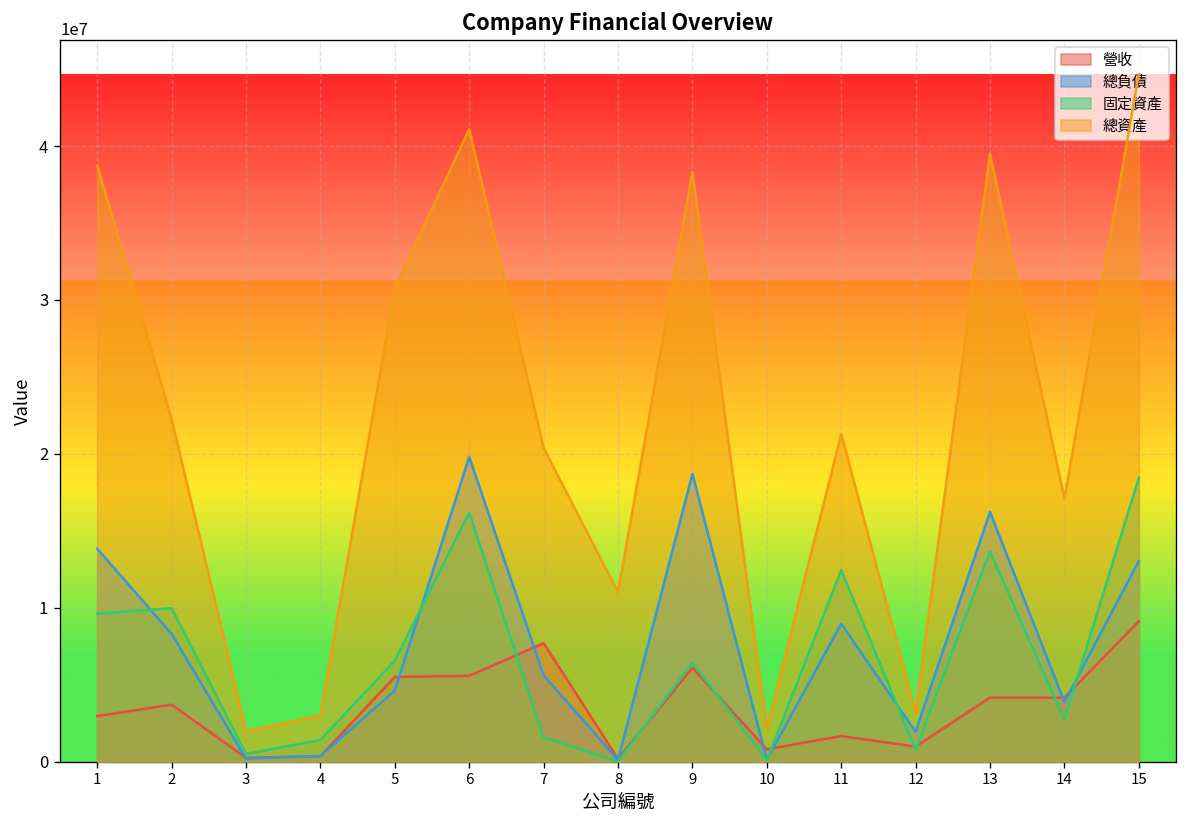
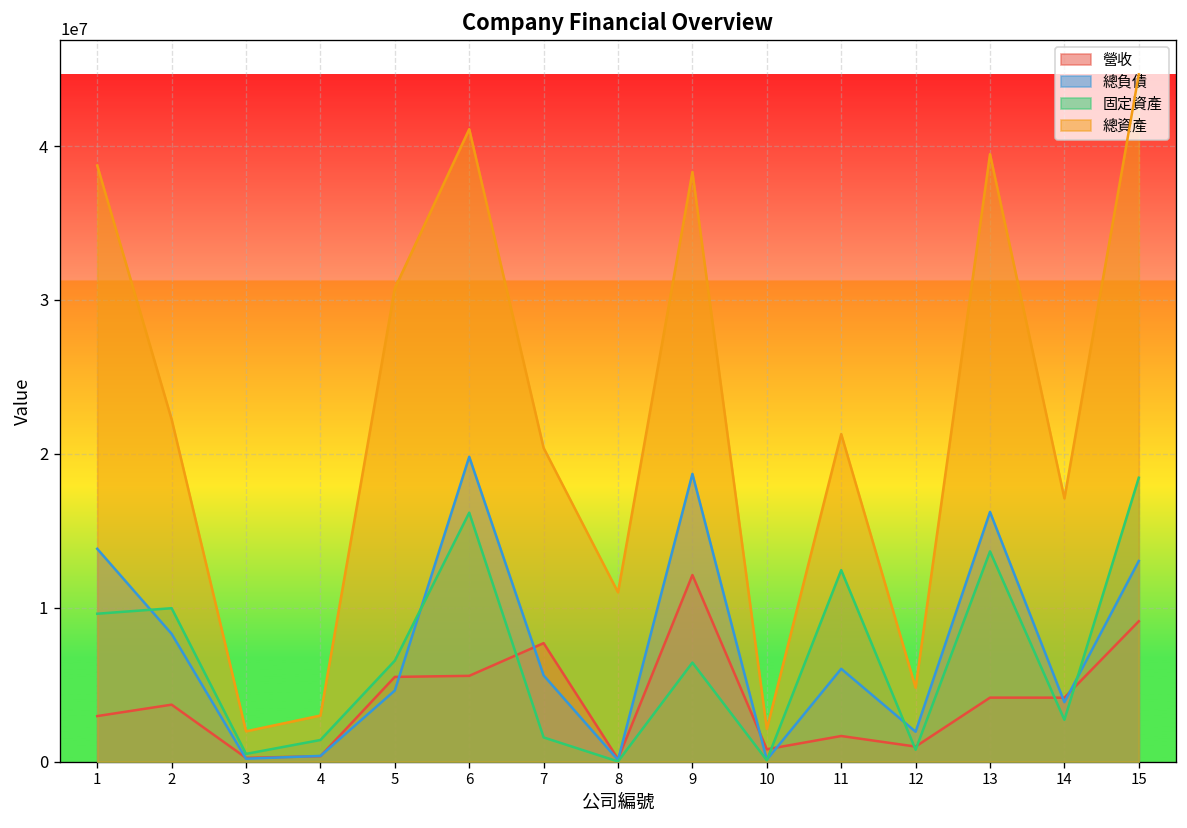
  {
    "營收": {
      "1": 3000000,
      "2": 3700000,
      "5": 5500000,
      "6": 5600000,
      "7": 7700000,
-     "9": 6100000,
+     "9": 12100000,
      "10": 800000,
      "11": 1700000,
      "12": 1000000,
      "13": 4200000,
      "14": 4200000,
      "15": 9100000
    },
    "總負債": {
      "1": 13800000,
      "2": 8300000,
      "5": 4600000,
      "6": 19800000,
      "7": 5600000,
      "9": 18700000,
-     "11": 9000000,
+     "11": 6000000,
      "12": 1900000,
      "13": 16200000,
      "14": 3900000,
      "15": 13000000
    },
    "固定資產": {
      "1": 9600000,
      "2": 10000000,
      "3": 500000,
      "4": 1400000,
      "5": 6600000,
      "6": 16200000,
      "7": 1600000,
      "9": 6400000,
      "11": 12400000,
      "12": 800000,
      "13": 13700000,
      "14": 2700000,
      "15": 18400000
    },
    "總資產": {
      "1": 38700000,
      "2": 22200000,
      "3": 2000000,
      "4": 3000000,
      "5": 30800000,
      "6": 41100000,
      "7": 20400000,
      "8": 11000000,
      "9": 38300000,
      "10": 2100000,
      "11": 21300000,
-     "12": 3200000,
+     "12": 4800000,
      "13": 39500000,
      "14": 17100000
    }
  }
